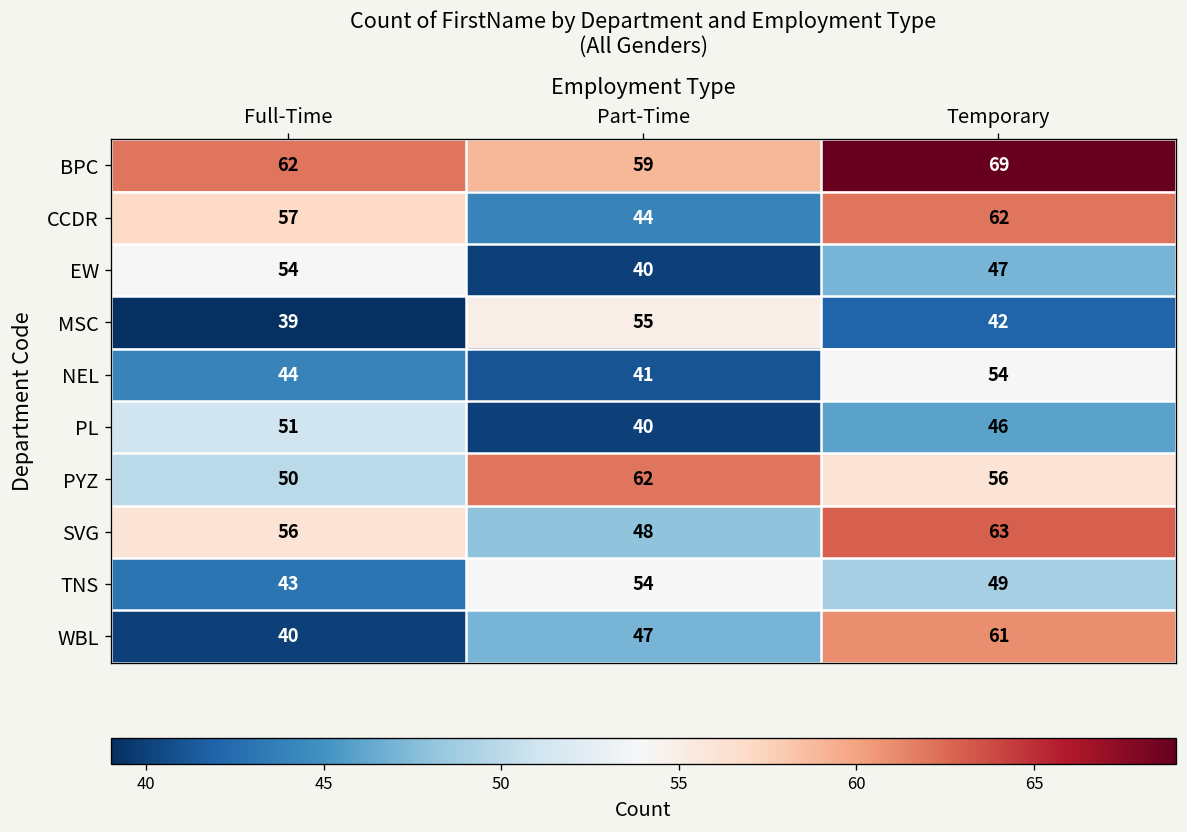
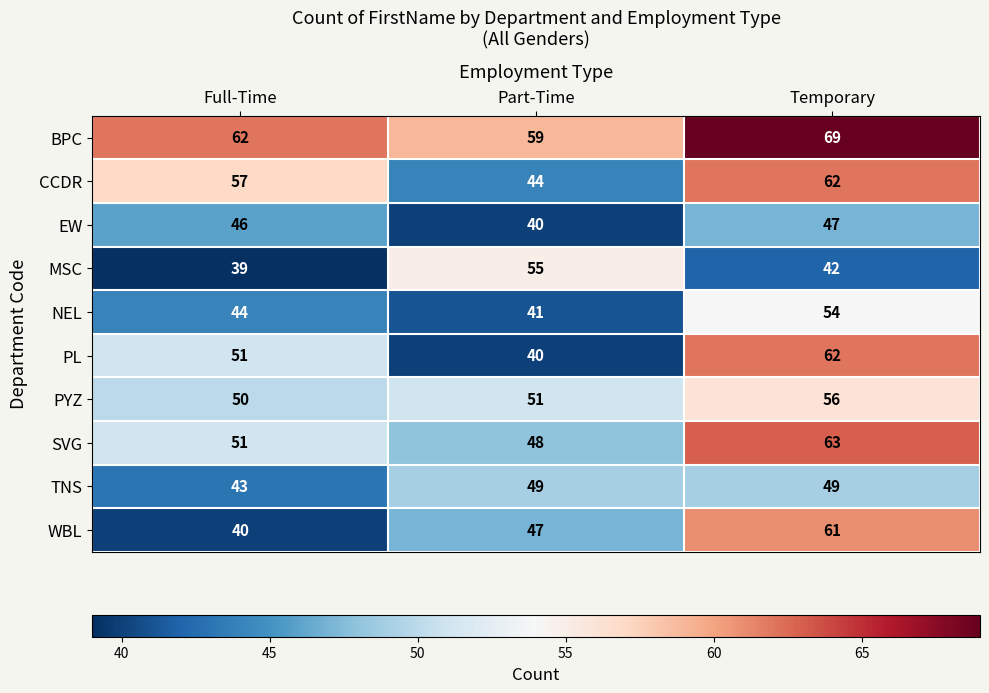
  {
    "BPC": {
      "Full-Time": 62,
      "Part-Time": 59,
      "Temporary": 69
    },
    "CCDR": {
      "Full-Time": 57,
      "Part-Time": 44,
      "Temporary": 62
    },
    "EW": {
-     "Full-Time": 54,
+     "Full-Time": 46,
      "Part-Time": 40,
      "Temporary": 47
    },
    "MSC": {
      "Full-Time": 39,
      "Part-Time": 55,
      "Temporary": 42
    },
    "NEL": {
      "Full-Time": 44,
      "Part-Time": 41,
      "Temporary": 54
    },
    "PL": {
      "Full-Time": 51,
      "Part-Time": 40,
-     "Temporary": 46
+     "Temporary": 62
    },
    "PYZ": {
      "Full-Time": 50,
-     "Part-Time": 62,
+     "Part-Time": 51,
      "Temporary": 56
    },
    "SVG": {
-     "Full-Time": 56,
+     "Full-Time": 51,
      "Part-Time": 48,
      "Temporary": 63
    },
    "TNS": {
      "Full-Time": 43,
-     "Part-Time": 54,
+     "Part-Time": 49,
      "Temporary": 49
    },
    "WBL": {
      "Full-Time": 40,
      "Part-Time": 47,
      "Temporary": 61
    }
  }
